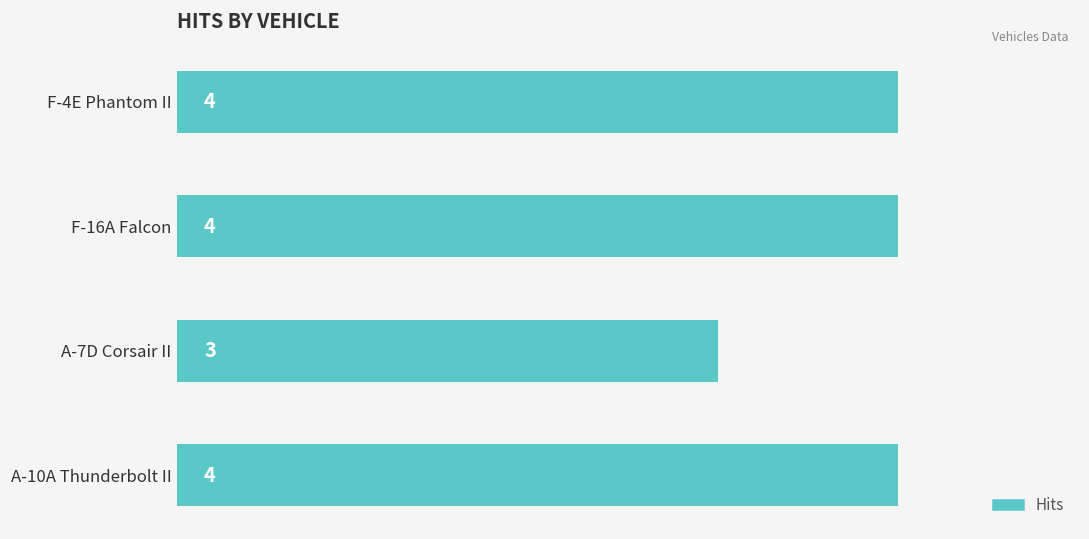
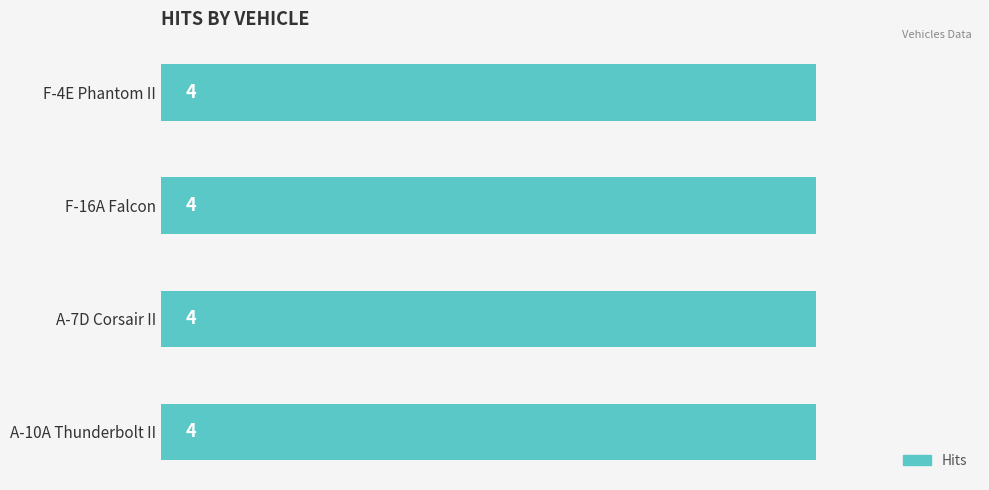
  {
    "F-4E Phantom II": 4,
    "F-16A Falcon": 4,
-   "A-7D Corsair II": 3,
+   "A-7D Corsair II": 4,
    "A-10A Thunderbolt II": 4
  }
